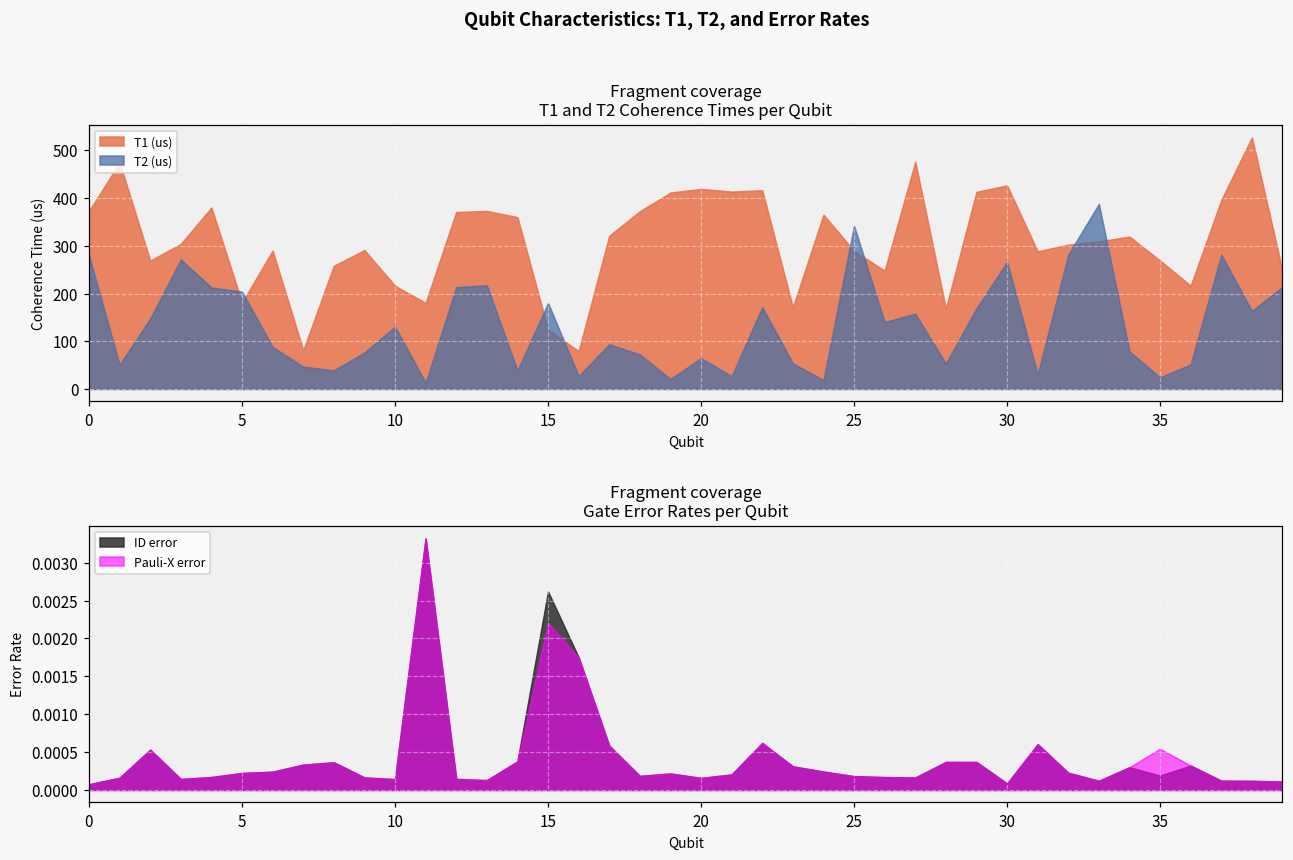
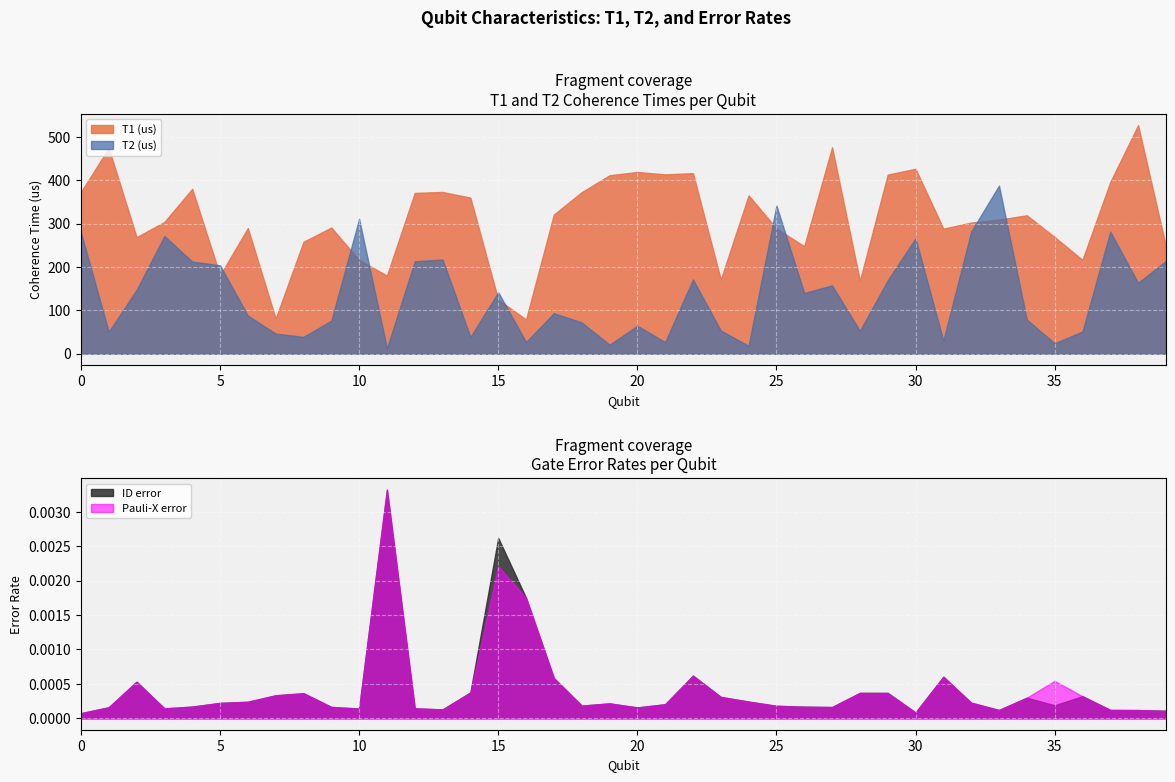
  {
    "Fragment coverage T1 and T2 Coherence Times per Qubit": {
      "T1 (us)": {
        "0": 370,
        "5": 180,
        "10": 220,
        "15": 120,
        "20": 420,
        "25": 290,
        "30": 430,
        "35": 270
      },
      "T2 (us)": {
        "0": 280,
        "5": 200,
-       "10": 130,
-       "15": 180,
+       "10": 310,
+       "15": 140,
        "20": 60,
        "25": 340,
        "30": 270,
        "35": 20
      }
    },
    "Fragment coverage Gate Error Rates per Qubit": {
      "ID error": {
        "15": 0.0026,
        "35": 0.0002
      },
      "Pauli-X error": {
        "15": 0.0022,
        "35": 0.0005
      }
    }
  }
